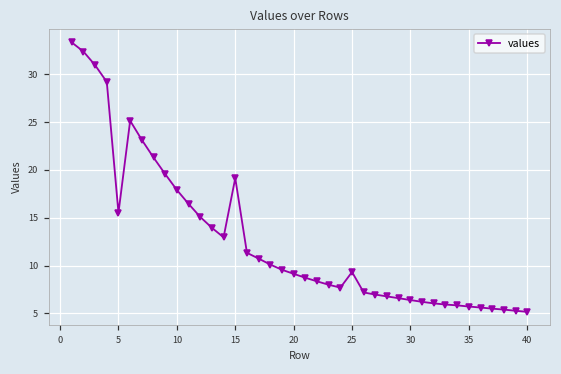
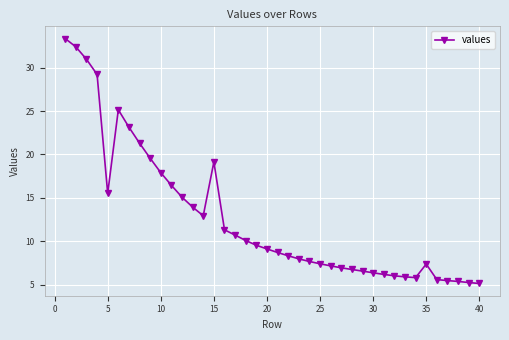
  {
    "5": 16,
    "10": 18,
    "15": 19,
    "20": 9,
-   "25": 9,
+   "25": 7,
    "30": 6,
-   "35": 6,
+   "35": 7,
    "40": 5
  }
